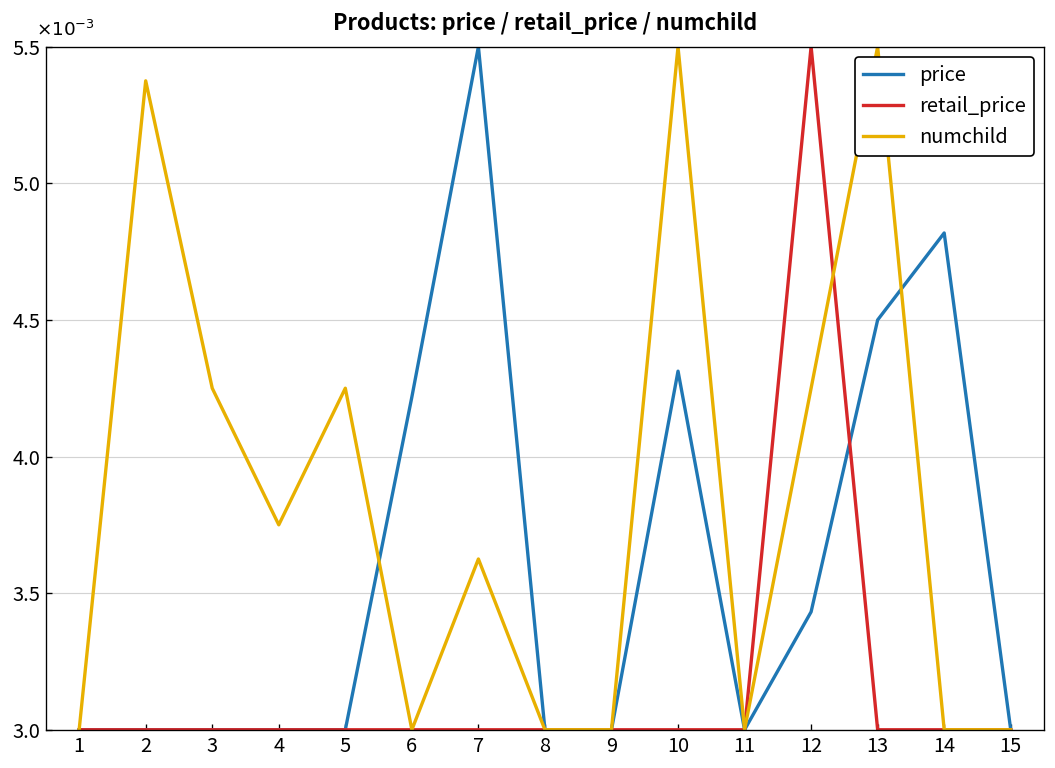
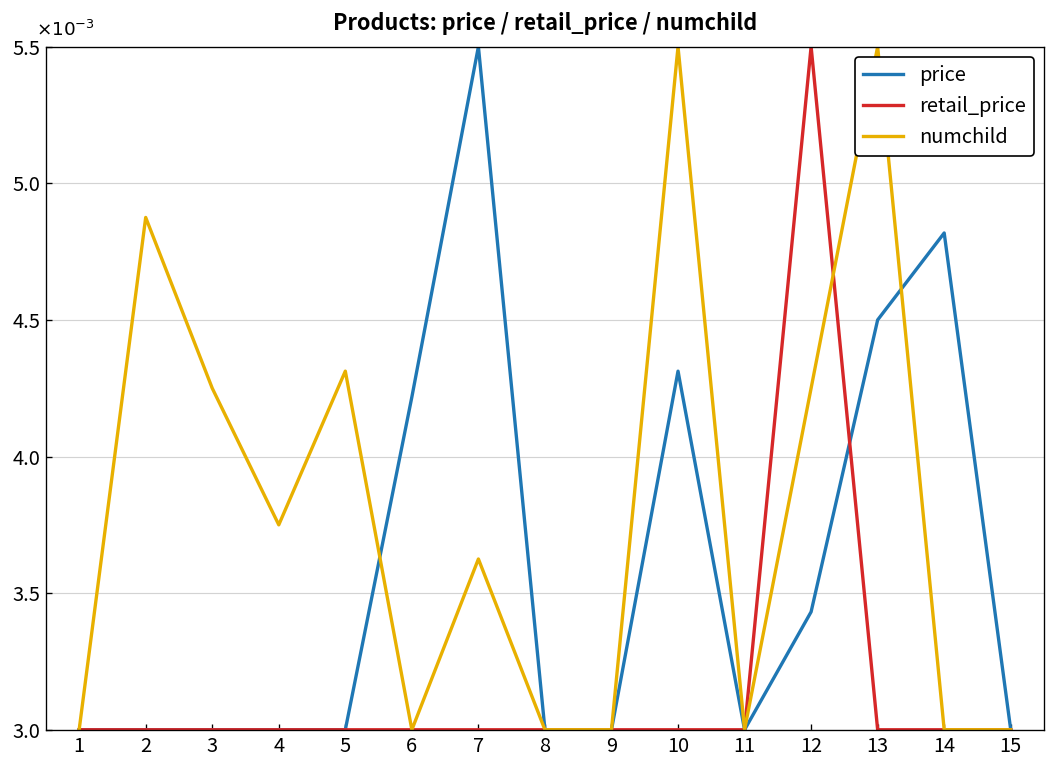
  {
    "price": {
      "6": 4.22,
      "7": 5.50,
      "10": 4.31,
      "12": 3.43,
      "13": 4.50,
      "14": 4.82
    },
    "retail_price": {
      "7": 3.00,
      "10": 3.00,
      "12": 5.50,
      "13": 3.00
    },
    "numchild": {
-     "2": 5.38,
+     "2": 4.88,
      "3": 4.25,
      "4": 3.75,
-     "5": 4.25,
+     "5": 4.31,
      "7": 3.62,
      "10": 5.50,
      "12": 4.25,
      "13": 5.50
    }
  }
